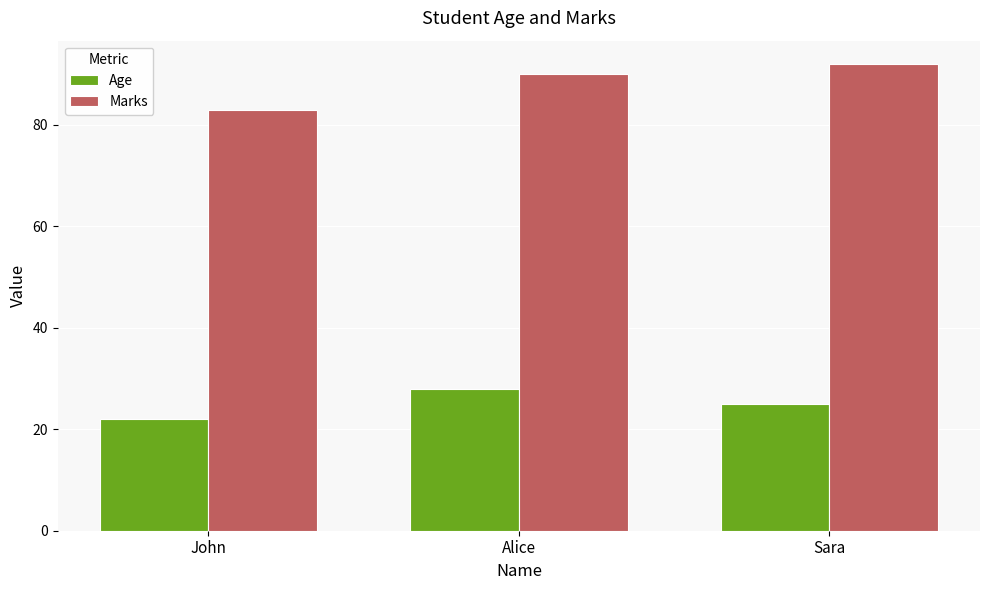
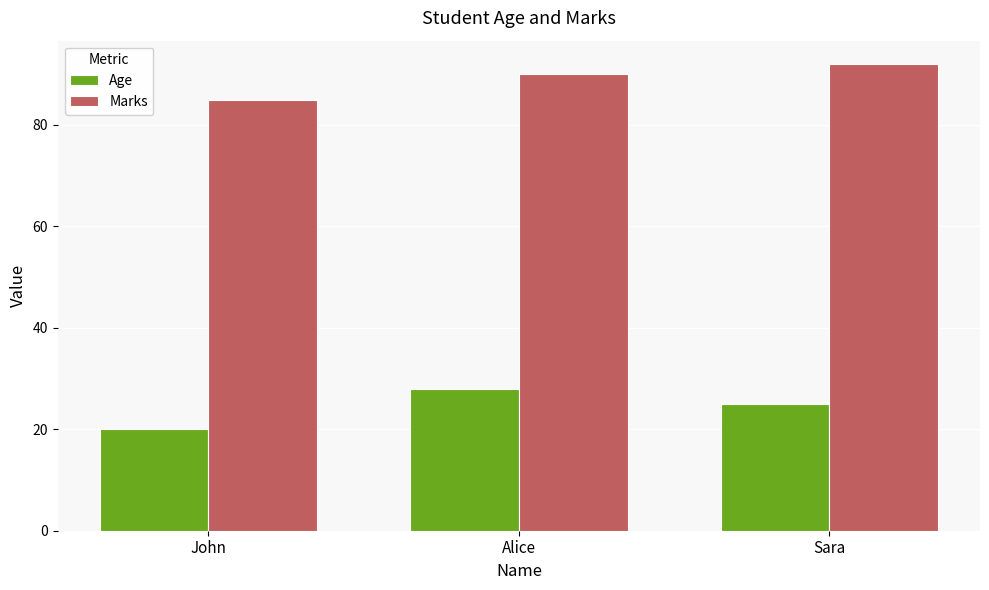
  {
    "Age": {
-     "John": 22,
+     "John": 20,
      "Alice": 28,
      "Sara": 25
    },
    "Marks": {
-     "John": 83,
+     "John": 85,
      "Alice": 90,
      "Sara": 92
    }
  }
